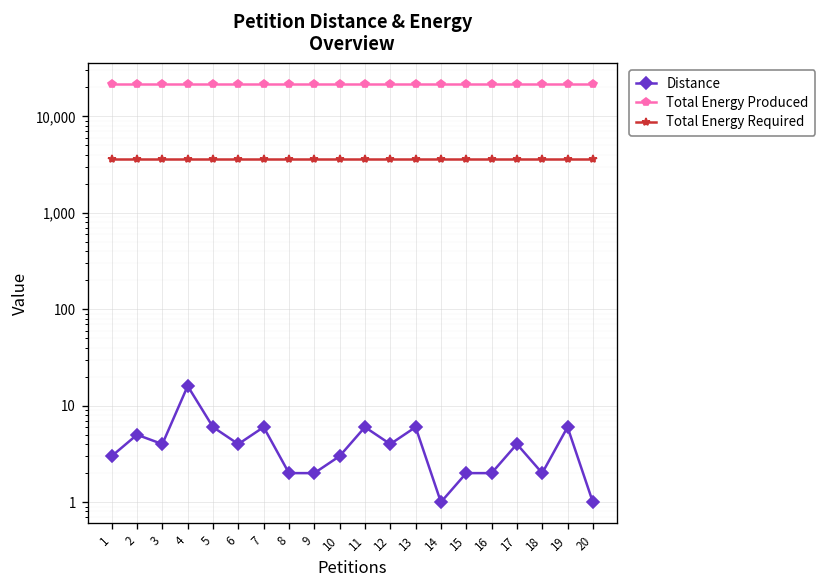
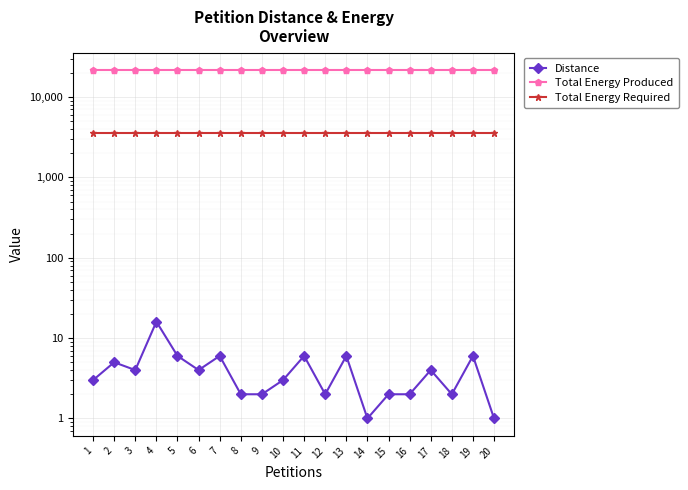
  {
    "Distance": {
      "1": "3",
      "2": "5",
      "3": "4",
      "4": "16",
      "5": "6",
      "6": "4",
      "7": "6",
      "8": "2",
      "9": "2",
      "10": "3",
      "11": "6",
-     "12": "4",
+     "12": "2",
      "13": "6",
      "14": "1",
      "15": "2",
      "16": "2",
      "17": "4",
      "18": "2",
      "19": "6",
      "20": "1"
    },
    "Total Energy Produced": {
      "1": "22,000",
      "2": "22,000",
      "3": "22,000",
      "4": "22,000",
      "5": "22,000",
      "6": "22,000",
      "7": "22,000",
      "8": "22,000",
      "9": "22,000",
      "10": "22,000",
      "11": "22,000",
      "12": "22,000",
      "13": "22,000",
      "14": "22,000",
      "15": "22,000",
      "16": "22,000",
      "17": "22,000",
      "18": "22,000",
      "19": "22,000",
      "20": "22,000"
    },
    "Total Energy Required": {
      "1": "4,000",
      "2": "4,000",
      "3": "4,000",
      "4": "4,000",
      "5": "4,000",
      "6": "4,000",
      "7": "4,000",
      "8": "4,000",
      "9": "4,000",
      "10": "4,000",
      "11": "4,000",
      "12": "4,000",
      "13": "4,000",
      "14": "4,000",
      "15": "4,000",
      "16": "4,000",
      "17": "4,000",
      "18": "4,000",
      "19": "4,000",
      "20": "4,000"
    }
  }
